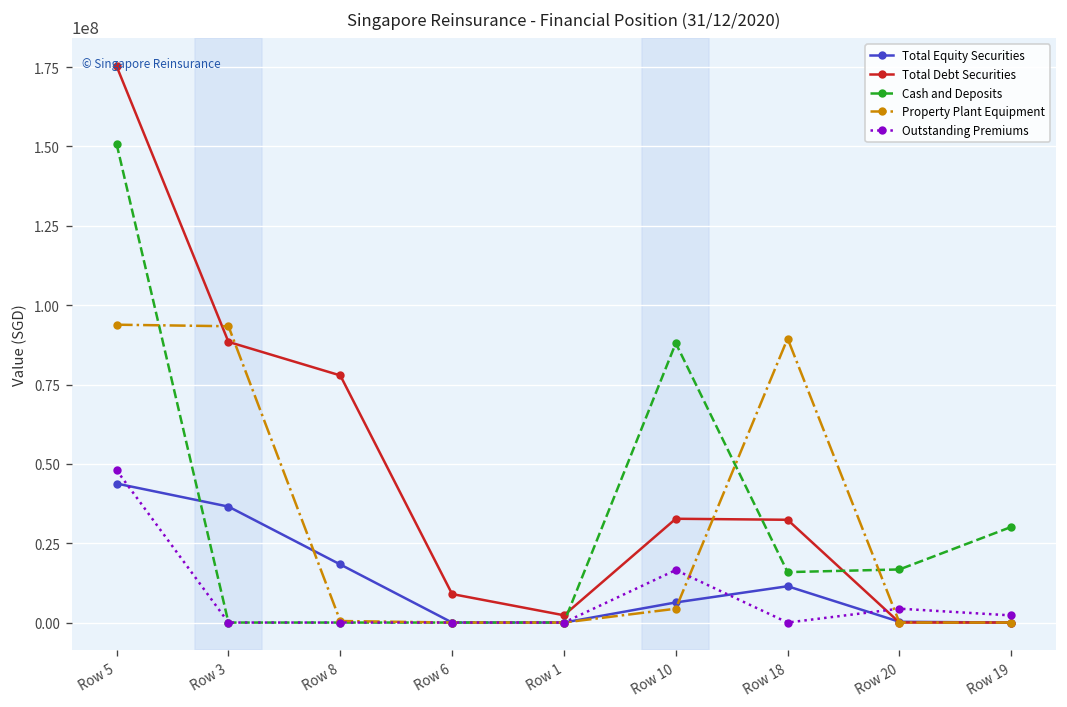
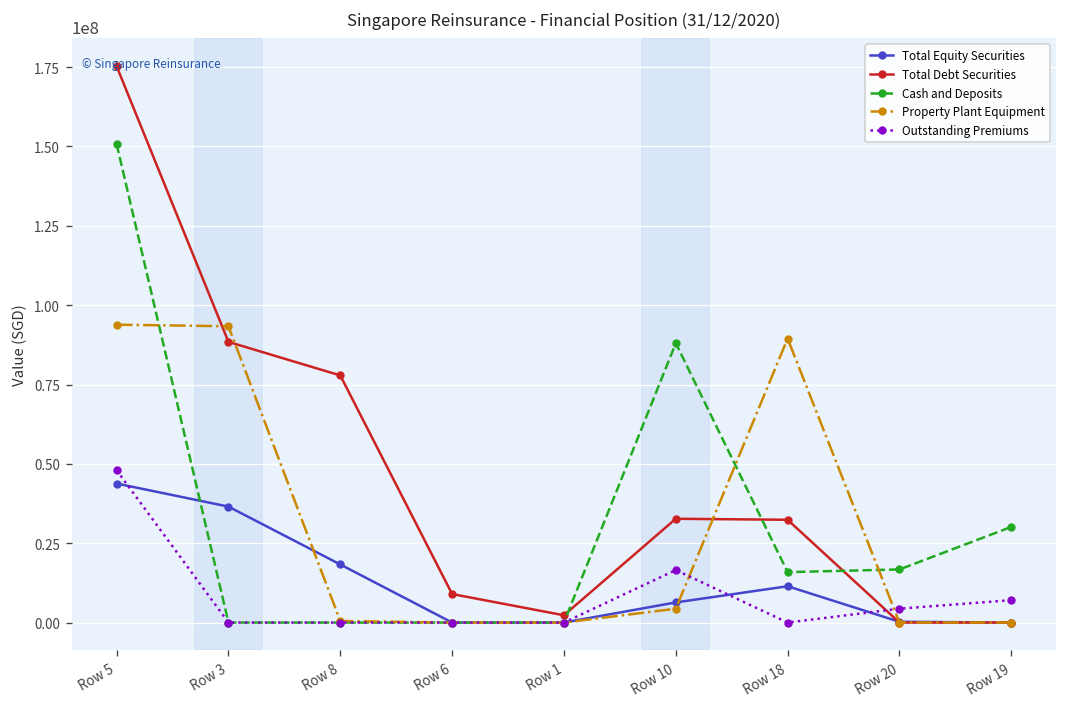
  {
    "Total Equity Securities": {
      "Row 5": 44000000,
      "Row 3": 37000000,
      "Row 8": 18000000,
      "Row 10": 6000000,
      "Row 18": 11000000
    },
    "Total Debt Securities": {
      "Row 5": 175000000,
      "Row 3": 88000000,
      "Row 8": 78000000,
      "Row 6": 9000000,
      "Row 1": 2000000,
      "Row 10": 33000000,
      "Row 18": 32000000
    },
    "Cash and Deposits": {
      "Row 5": 151000000,
      "Row 10": 88000000,
      "Row 18": 16000000,
      "Row 20": 17000000,
      "Row 19": 30000000
    },
    "Property Plant Equipment": {
      "Row 5": 94000000,
      "Row 3": 93000000,
      "Row 10": 4000000,
      "Row 18": 89000000
    },
    "Outstanding Premiums": {
      "Row 5": 48000000,
      "Row 10": 17000000,
      "Row 18": 0,
      "Row 20": 4000000,
-     "Row 19": 2000000
+     "Row 19": 7000000
    }
  }
